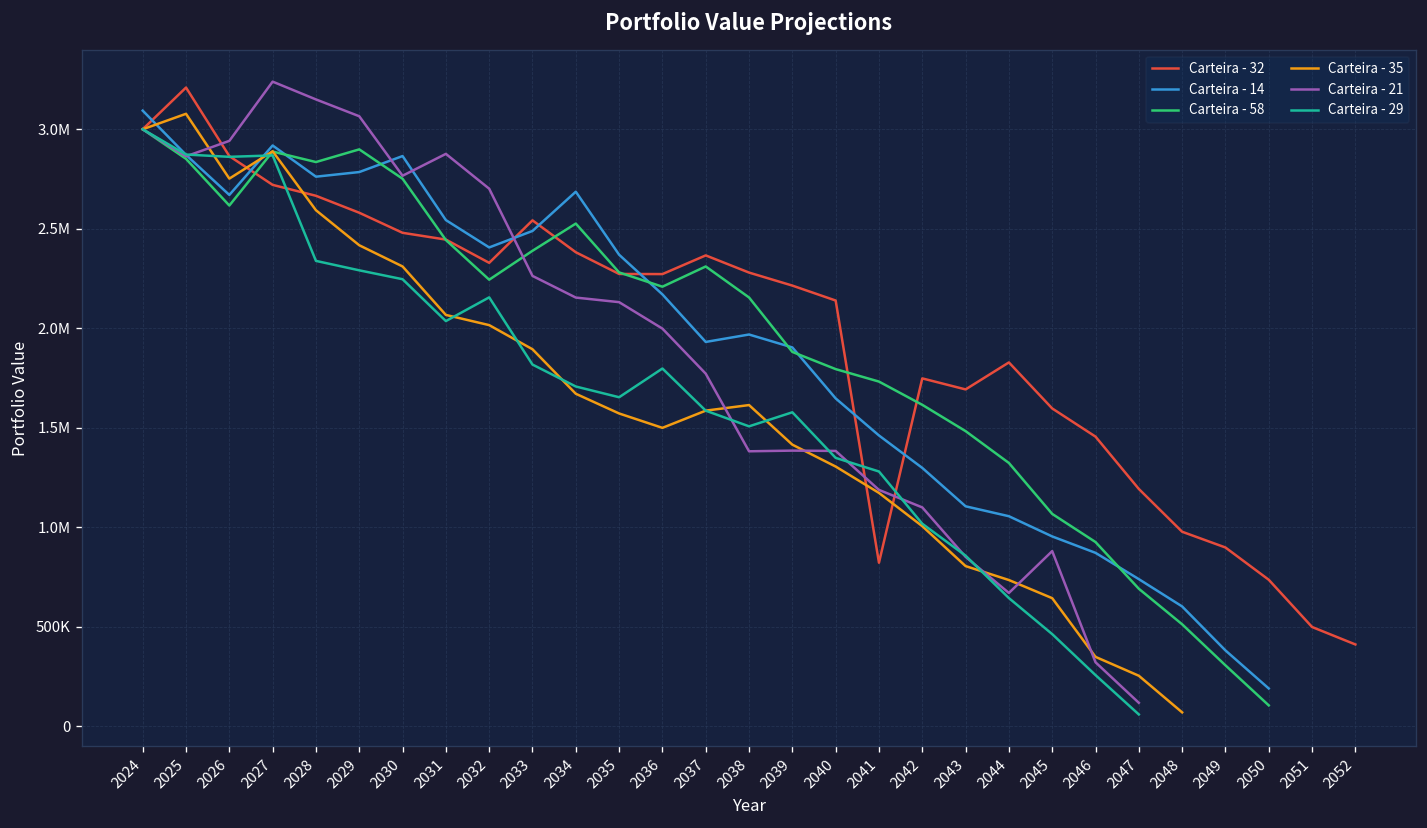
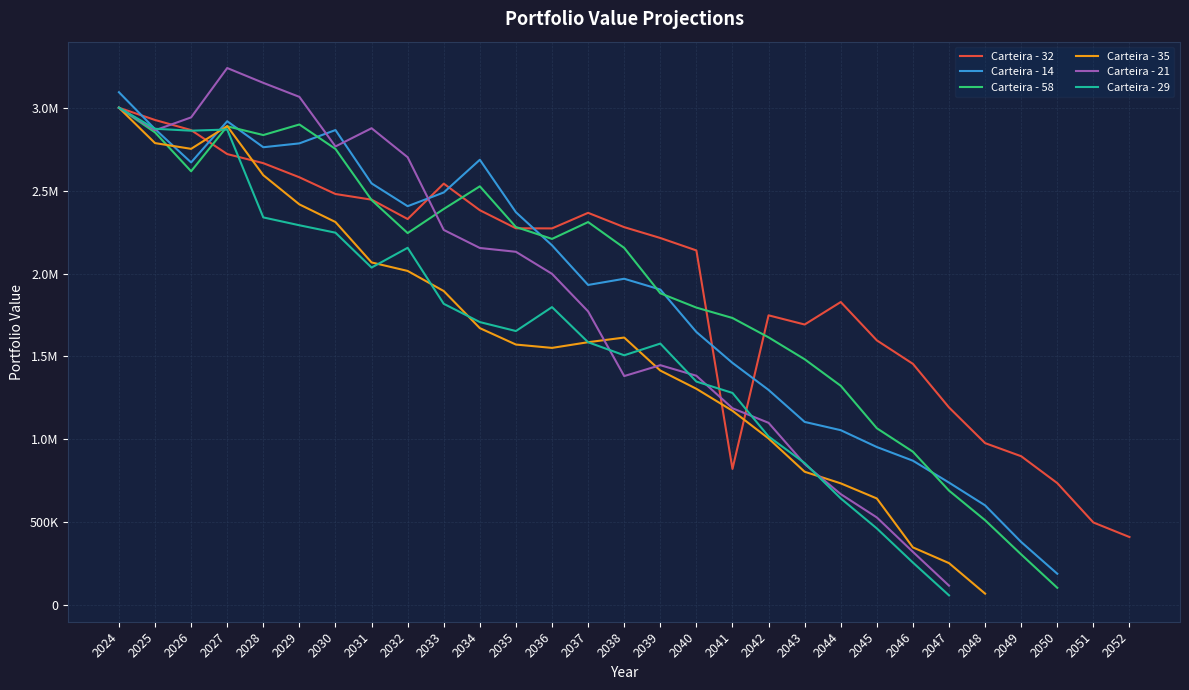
  {
    "Carteira - 32": {
-     "2025": 3210000,
+     "2025": 2930000,
      "2027": 2720000,
      "2028": 2670000,
      "2029": 2580000,
      "2030": 2480000,
      "2032": 2330000,
      "2033": 2540000,
      "2034": 2380000,
      "2036": 2270000,
      "2037": 2370000,
      "2038": 2280000,
      "2039": 2210000,
      "2040": 2140000,
      "2041": 820000,
      "2042": 1750000,
      "2043": 1690000,
      "2044": 1830000,
      "2045": 1600000,
      "2046": 1450000,
      "2047": 1190000,
      "2048": 980000,
      "2049": 900000,
      "2050": 740000,
      "2051": 500000,
      "2052": 410000
    },
    "Carteira - 14": {
      "2024": 3090000,
      "2026": 2670000,
      "2027": 2920000,
      "2028": 2760000,
      "2029": 2780000,
      "2030": 2870000,
      "2031": 2540000,
      "2032": 2410000,
      "2033": 2490000,
      "2034": 2690000,
      "2035": 2370000,
      "2036": 2170000,
      "2037": 1930000,
      "2038": 1970000,
      "2039": 1900000,
      "2040": 1650000,
      "2041": 1460000,
      "2042": 1300000,
      "2043": 1100000,
      "2044": 1050000,
      "2045": 950000,
      "2046": 870000,
      "2047": 740000,
      "2048": 600000,
      "2049": 380000,
      "2050": 190000
    },
    "Carteira - 35": {
-     "2025": 3080000,
+     "2025": 2790000,
      "2026": 2750000,
      "2028": 2590000,
      "2029": 2420000,
      "2030": 2310000,
      "2031": 2070000,
      "2032": 2020000,
      "2033": 1890000,
      "2034": 1670000,
      "2035": 1570000,
-     "2036": 1500000,
+     "2036": 1550000,
      "2038": 1610000,
      "2039": 1410000,
      "2040": 1300000,
      "2043": 800000,
      "2044": 730000,
      "2045": 640000,
      "2046": 350000,
      "2047": 250000,
      "2048": 70000
    },
    "Carteira - 21": {
      "2026": 2940000,
      "2027": 3240000,
      "2028": 3150000,
      "2029": 3070000,
      "2031": 2880000,
      "2032": 2700000,
      "2033": 2260000,
      "2034": 2150000,
      "2035": 2130000,
      "2036": 2000000,
      "2037": 1770000,
      "2038": 1380000,
-     "2039": 1380000,
+     "2039": 1450000,
      "2040": 1380000,
      "2042": 1100000,
      "2044": 670000,
-     "2045": 880000,
+     "2045": 530000,
      "2046": 320000,
      "2047": 120000
    }
  }
